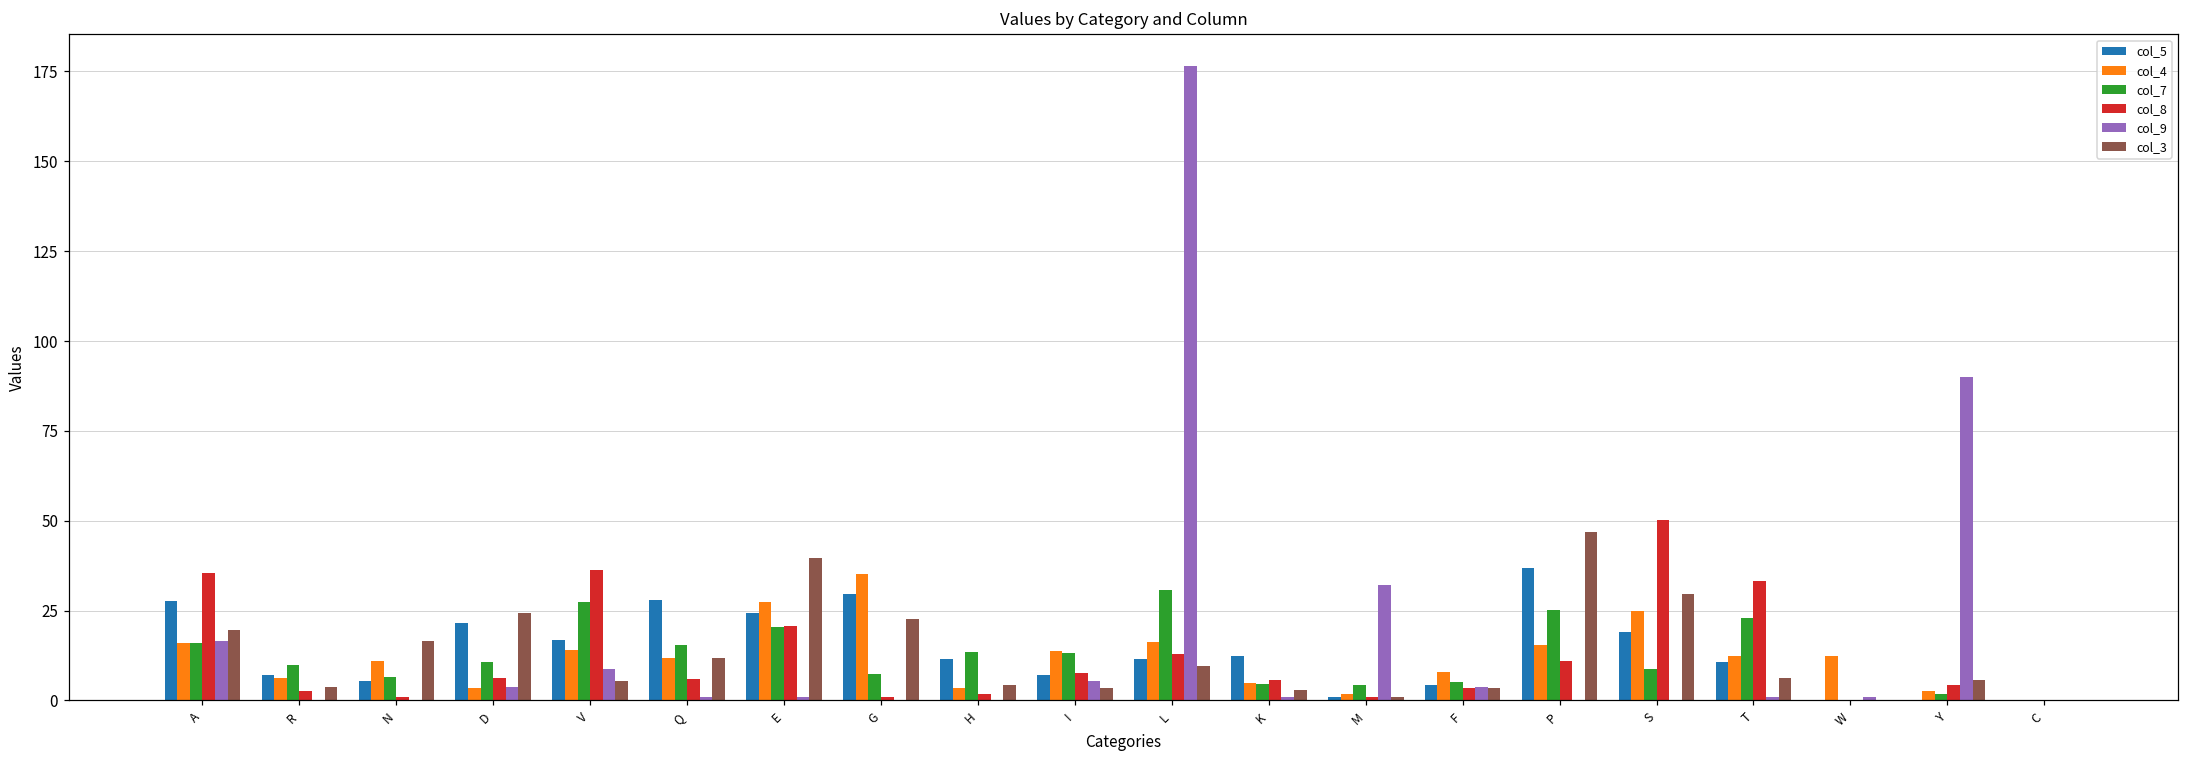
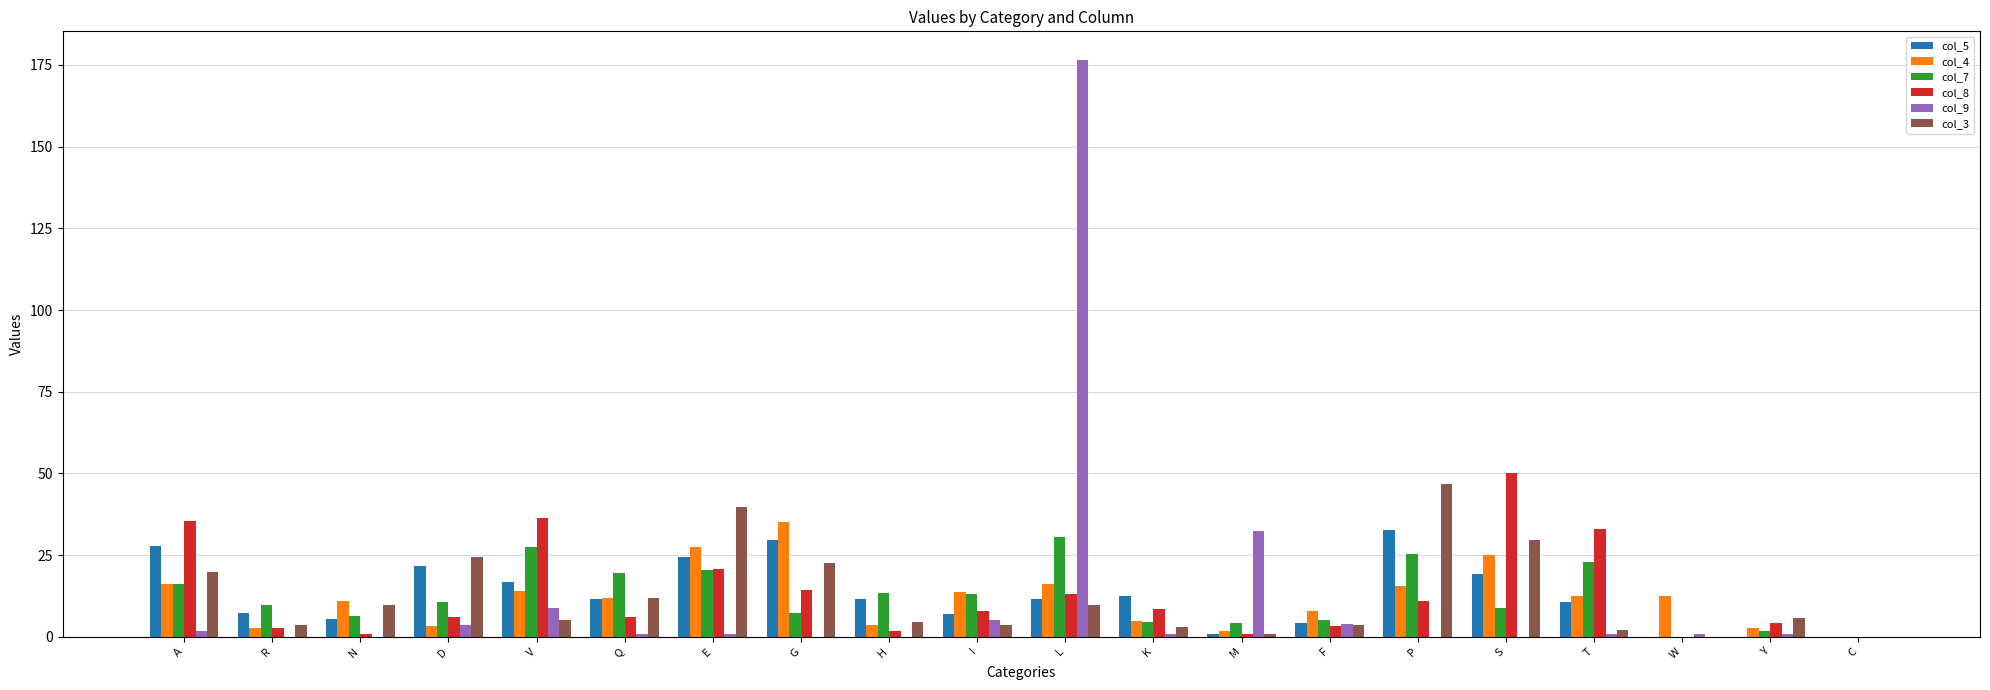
  {
    "col_5": {
      "A": 28,
      "R": 7,
      "N": 6,
      "D": 22,
      "V": 17,
-     "Q": 28,
+     "Q": 12,
      "E": 24,
      "G": 30,
      "H": 12,
      "I": 7,
      "L": 12,
      "K": 12,
      "M": 1,
      "F": 4,
-     "P": 37,
+     "P": 33,
      "S": 19,
      "T": 11,
      "W": 0,
      "Y": 0,
      "C": 0
    },
    "col_4": {
      "A": 16,
-     "R": 6,
+     "R": 3,
      "N": 11,
      "D": 3,
      "V": 14,
      "Q": 12,
      "E": 27,
      "G": 35,
      "H": 4,
      "I": 14,
      "L": 16,
      "K": 5,
      "M": 2,
      "F": 8,
      "P": 15,
      "S": 25,
      "T": 12,
      "W": 12,
      "Y": 3,
      "C": 0
    },
    "col_7": {
      "A": 16,
      "R": 10,
      "N": 6,
      "D": 11,
      "V": 27,
-     "Q": 15,
+     "Q": 20,
      "E": 20,
      "G": 7,
      "H": 13,
      "I": 13,
      "L": 31,
      "K": 5,
      "M": 4,
      "F": 5,
      "P": 25,
      "S": 9,
      "T": 23,
      "W": 0,
      "Y": 2,
      "C": 0
    },
    "col_8": {
      "A": 36,
      "R": 3,
      "N": 1,
      "D": 6,
      "V": 36,
      "Q": 6,
      "E": 21,
-     "G": 1,
+     "G": 14,
      "H": 2,
      "I": 8,
      "L": 13,
-     "K": 6,
+     "K": 9,
      "M": 1,
      "F": 3,
      "P": 11,
      "S": 50,
      "T": 33,
      "W": 0,
      "Y": 4,
      "C": 0
    },
    "col_9": {
-     "A": 17,
+     "A": 2,
      "R": 0,
      "N": 0,
      "D": 4,
      "V": 9,
      "Q": 1,
      "E": 1,
      "G": 0,
      "H": 0,
      "I": 5,
      "L": 176,
      "K": 1,
      "M": 32,
      "F": 4,
      "P": 0,
      "S": 0,
      "T": 1,
      "W": 1,
-     "Y": 90,
+     "Y": 1,
      "C": 0
    },
    "col_3": {
      "A": 20,
      "R": 4,
-     "N": 17,
+     "N": 10,
      "D": 24,
      "V": 5,
      "Q": 12,
      "E": 40,
      "G": 23,
      "H": 4,
      "I": 4,
      "L": 10,
      "K": 3,
      "M": 1,
      "F": 4,
      "P": 47,
      "S": 30,
-     "T": 6,
+     "T": 2,
      "W": 0,
      "Y": 6,
      "C": 0
    }
  }
